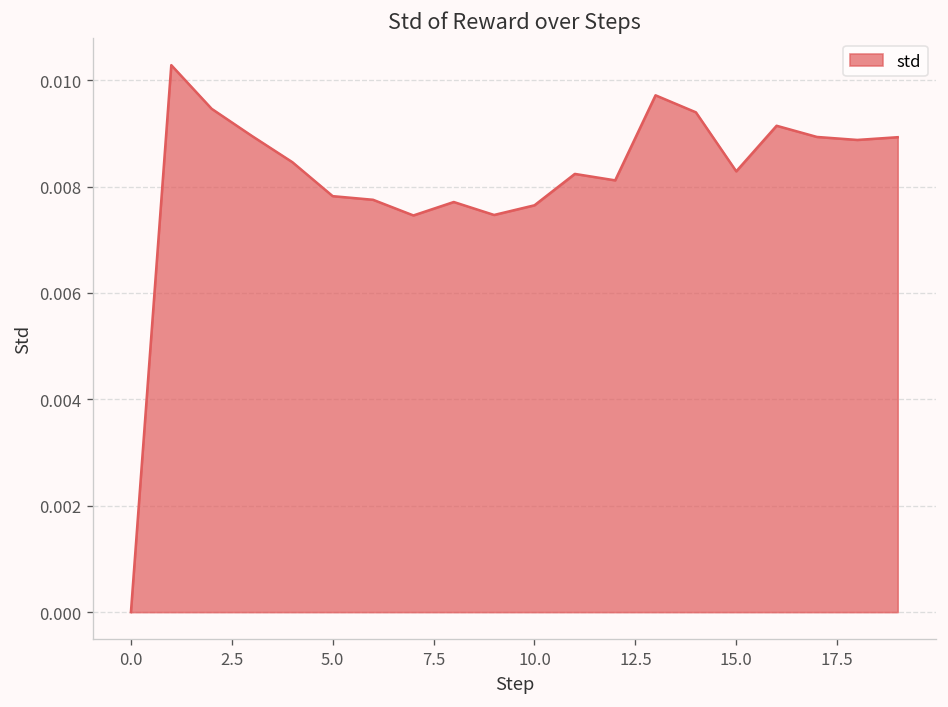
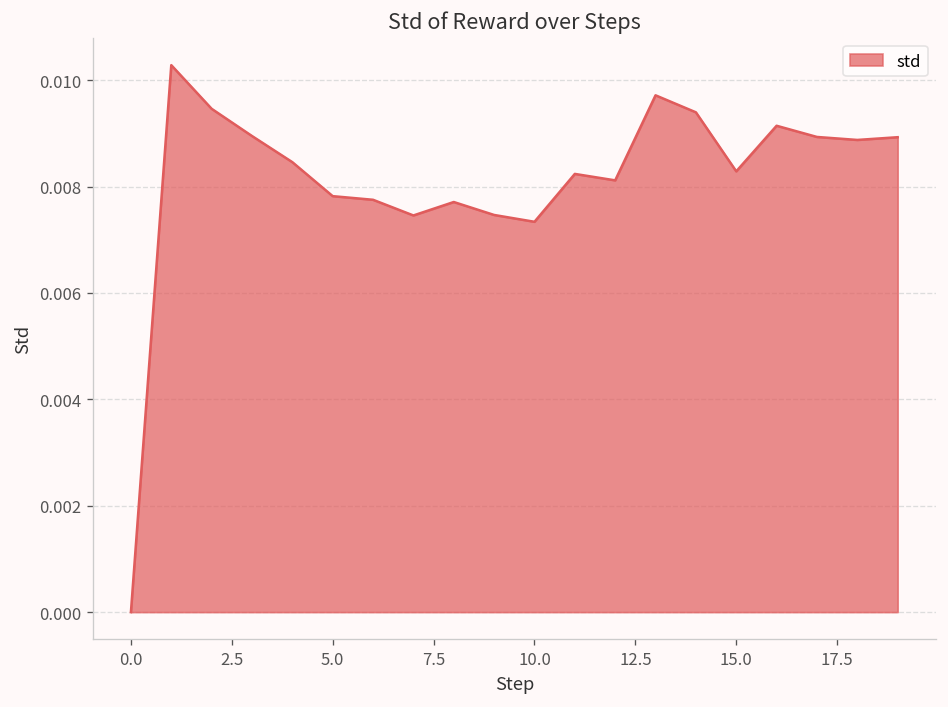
  {
    "0.0": 0.0000,
    "5.0": 0.0078,
-   "10.0": 0.0076,
+   "10.0": 0.0073,
    "15.0": 0.0083
  }
